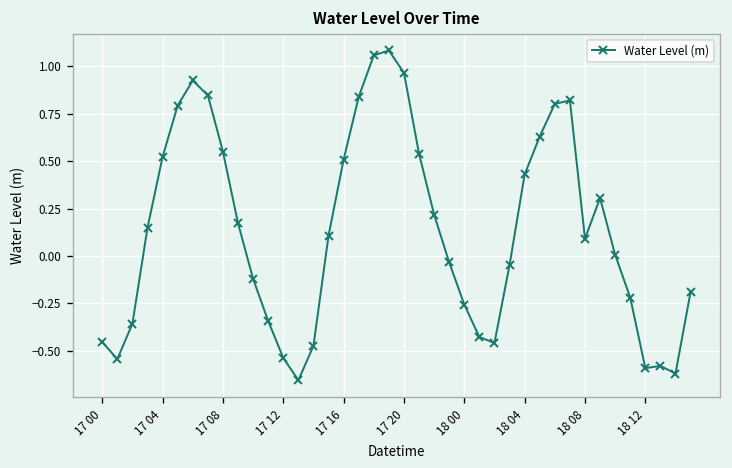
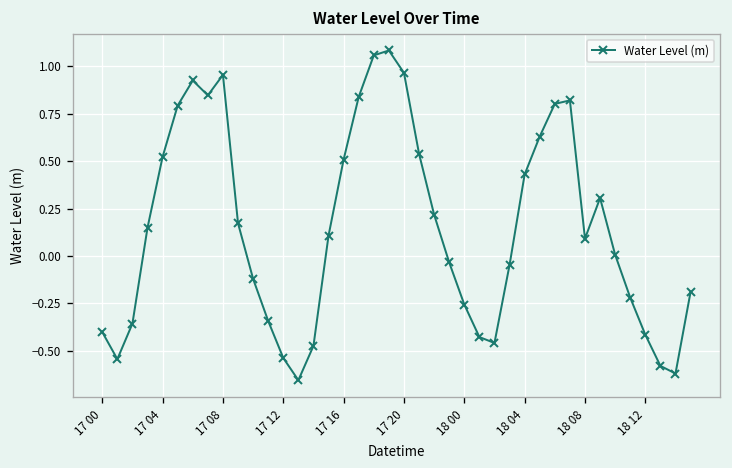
  {
-   "17 00": -0.45,
+   "17 00": -0.40,
    "17 04": 0.52,
-   "17 08": 0.55,
+   "17 08": 0.96,
    "17 12": -0.54,
    "17 16": 0.51,
    "17 20": 0.97,
    "18 00": -0.26,
    "18 04": 0.43,
    "18 08": 0.09,
-   "18 12": -0.59
+   "18 12": -0.42
  }
